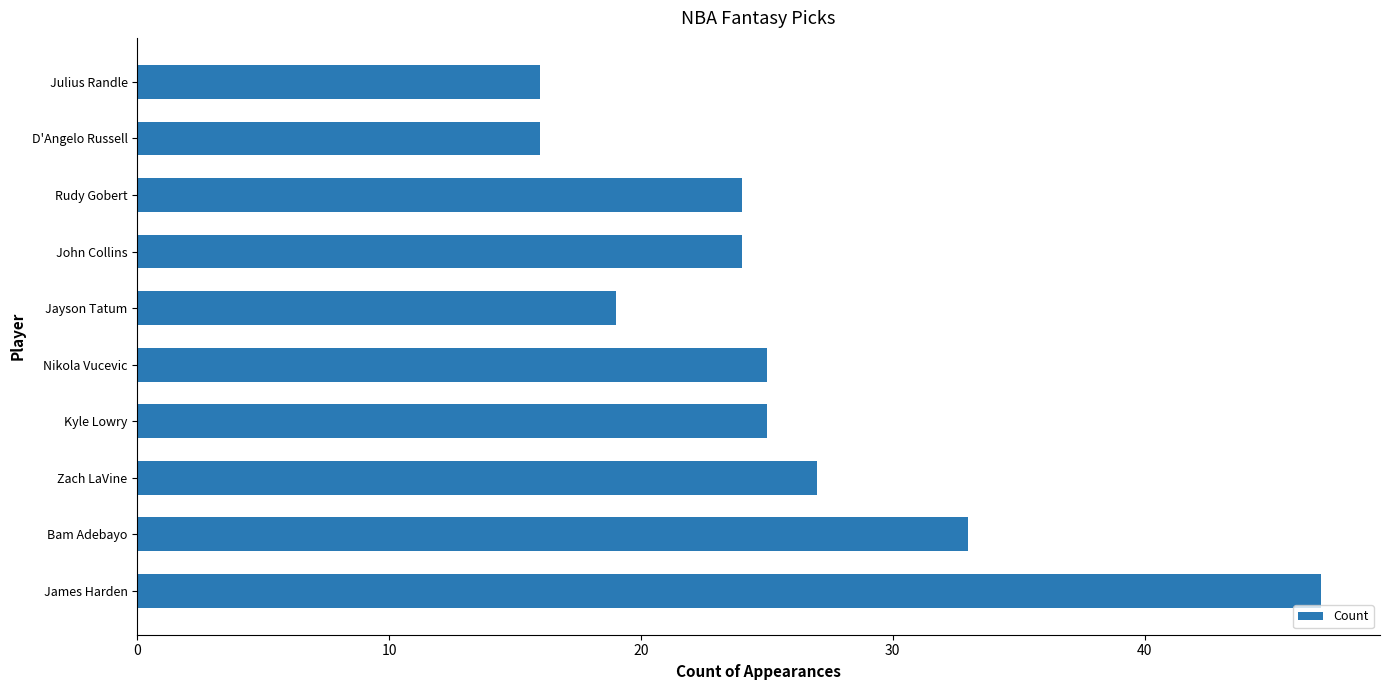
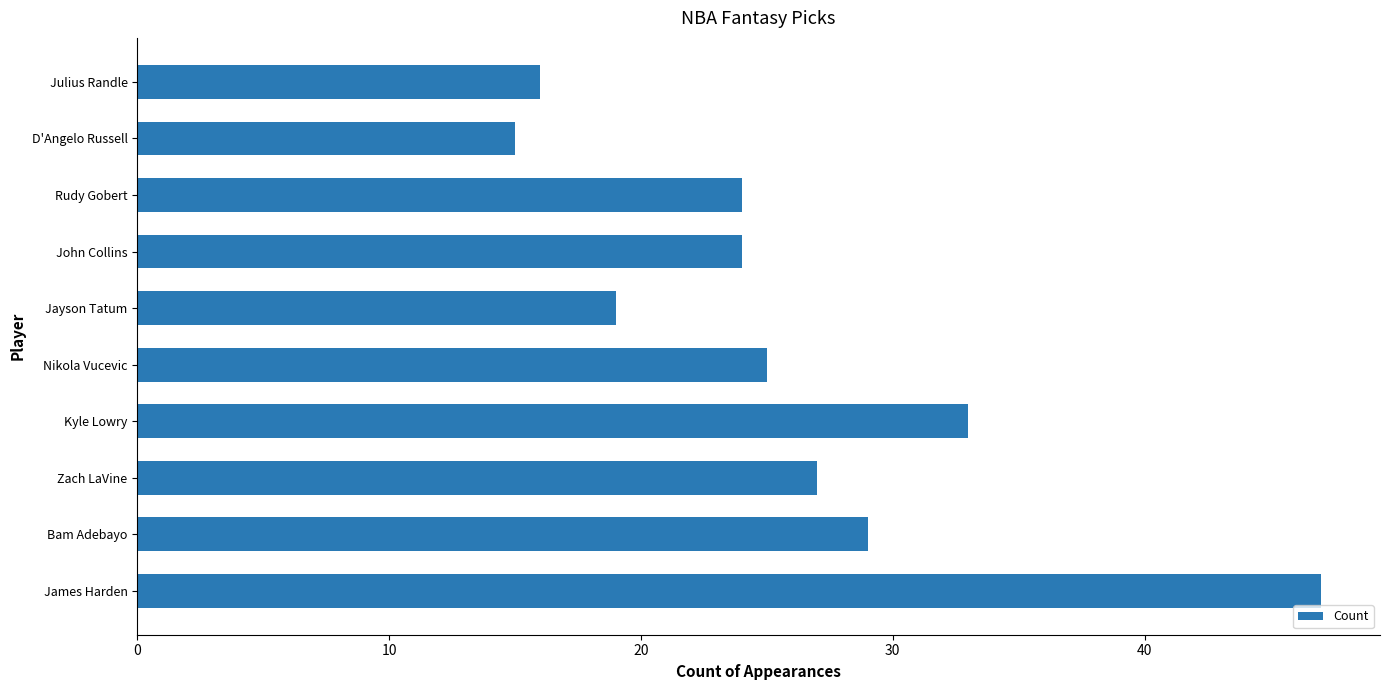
  {
    "Julius Randle": 16,
-   "D'Angelo Russell": 16,
+   "D'Angelo Russell": 15,
    "Rudy Gobert": 24,
    "John Collins": 24,
    "Jayson Tatum": 19,
    "Nikola Vucevic": 25,
-   "Kyle Lowry": 25,
+   "Kyle Lowry": 33,
    "Zach LaVine": 27,
-   "Bam Adebayo": 33,
+   "Bam Adebayo": 29,
    "James Harden": 47
  }
